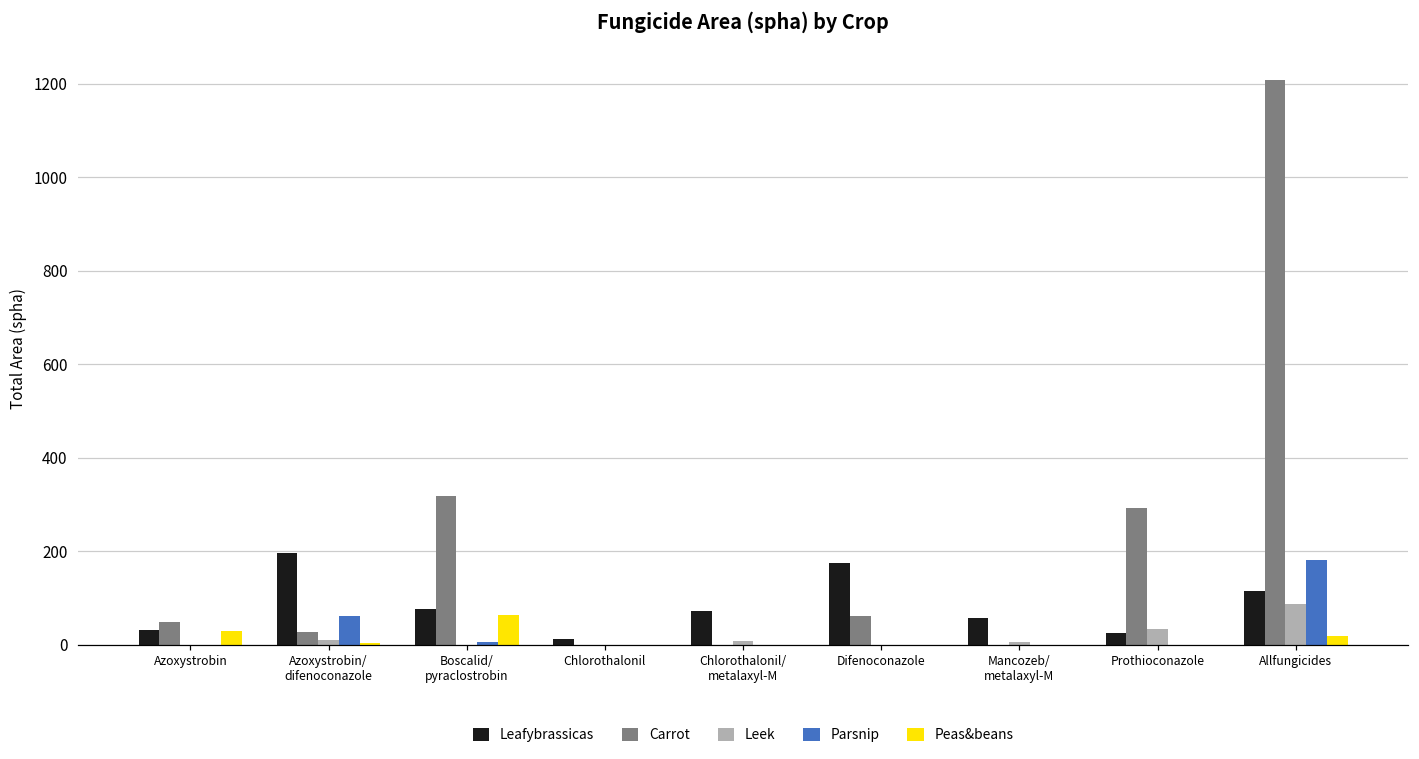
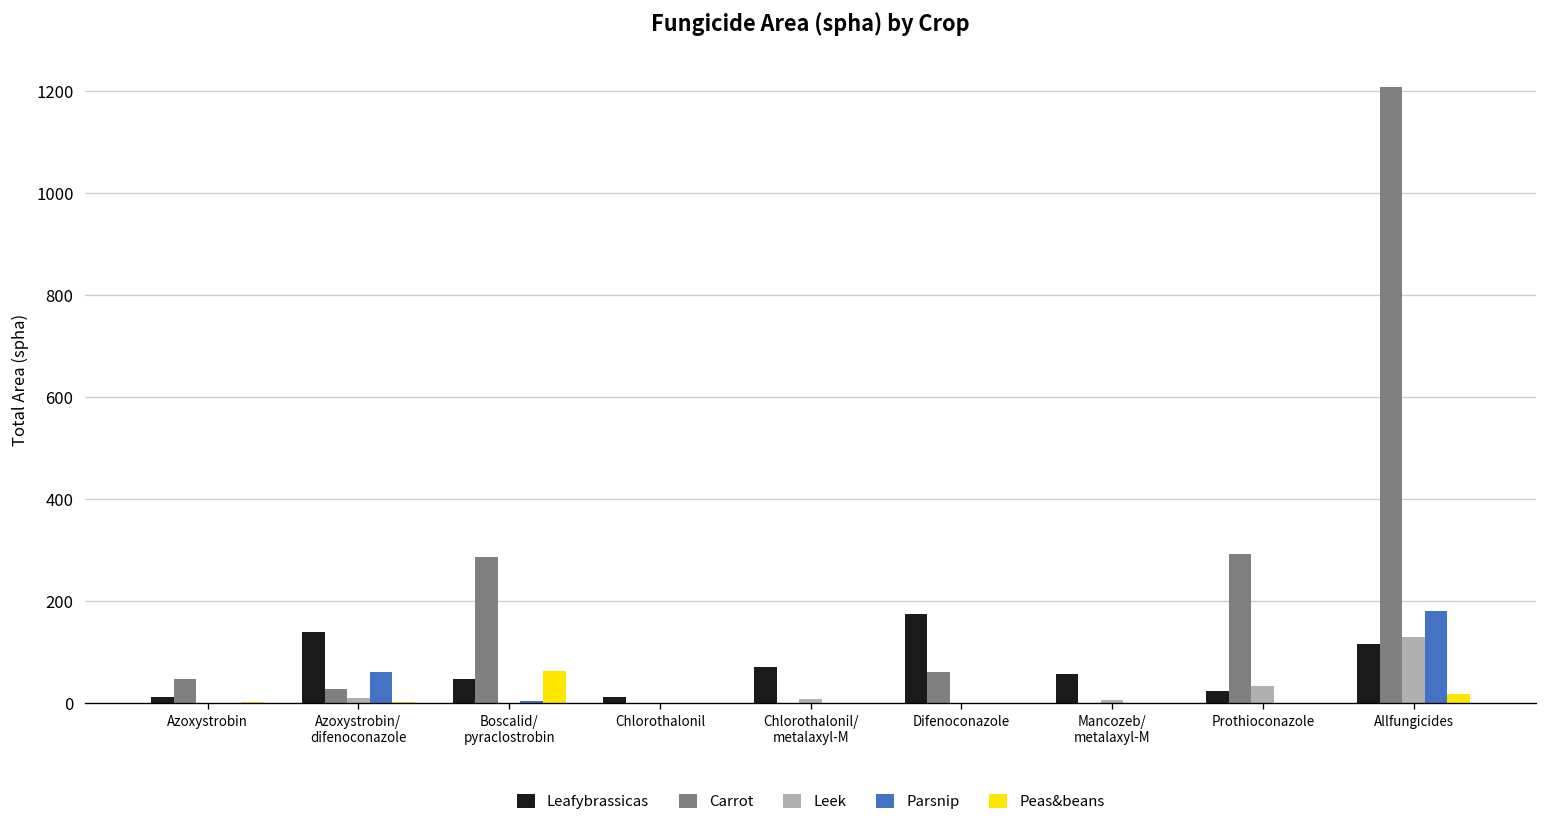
  {
    "Leafybrassicas": {
-     "Azoxystrobin": 30,
-     "Azoxystrobin/ difenoconazole": 200,
-     "Boscalid/ pyraclostrobin": 80,
+     "Azoxystrobin": 10,
+     "Azoxystrobin/ difenoconazole": 140,
+     "Boscalid/ pyraclostrobin": 50,
      "Chlorothalonil": 10,
      "Chlorothalonil/ metalaxyl-M": 70,
      "Difenoconazole": 170,
      "Mancozeb/ metalaxyl-M": 60,
      "Prothioconazole": 20,
      "Allfungicides": 120
    },
    "Carrot": {
      "Azoxystrobin": 50,
      "Azoxystrobin/ difenoconazole": 30,
-     "Boscalid/ pyraclostrobin": 320,
+     "Boscalid/ pyraclostrobin": 290,
      "Chlorothalonil": 0,
      "Chlorothalonil/ metalaxyl-M": 0,
      "Difenoconazole": 60,
      "Mancozeb/ metalaxyl-M": 0,
      "Prothioconazole": 290,
      "Allfungicides": 1210
    },
    "Leek": {
      "Azoxystrobin": 0,
      "Azoxystrobin/ difenoconazole": 10,
      "Boscalid/ pyraclostrobin": 0,
      "Chlorothalonil": 0,
      "Chlorothalonil/ metalaxyl-M": 10,
      "Difenoconazole": 0,
      "Mancozeb/ metalaxyl-M": 10,
      "Prothioconazole": 30,
-     "Allfungicides": 90
+     "Allfungicides": 130
    },
    "Parsnip": {
      "Azoxystrobin": 0,
      "Azoxystrobin/ difenoconazole": 60,
      "Chlorothalonil": 0,
      "Chlorothalonil/ metalaxyl-M": 0,
      "Difenoconazole": 0,
      "Mancozeb/ metalaxyl-M": 0,
      "Prothioconazole": 0,
      "Allfungicides": 180
    },
    "Peas&beans": {
-     "Azoxystrobin": 30,
+     "Azoxystrobin": 0,
      "Boscalid/ pyraclostrobin": 60,
      "Chlorothalonil": 0,
      "Chlorothalonil/ metalaxyl-M": 0,
      "Difenoconazole": 0,
      "Mancozeb/ metalaxyl-M": 0,
      "Prothioconazole": 0,
      "Allfungicides": 20
    }
  }
